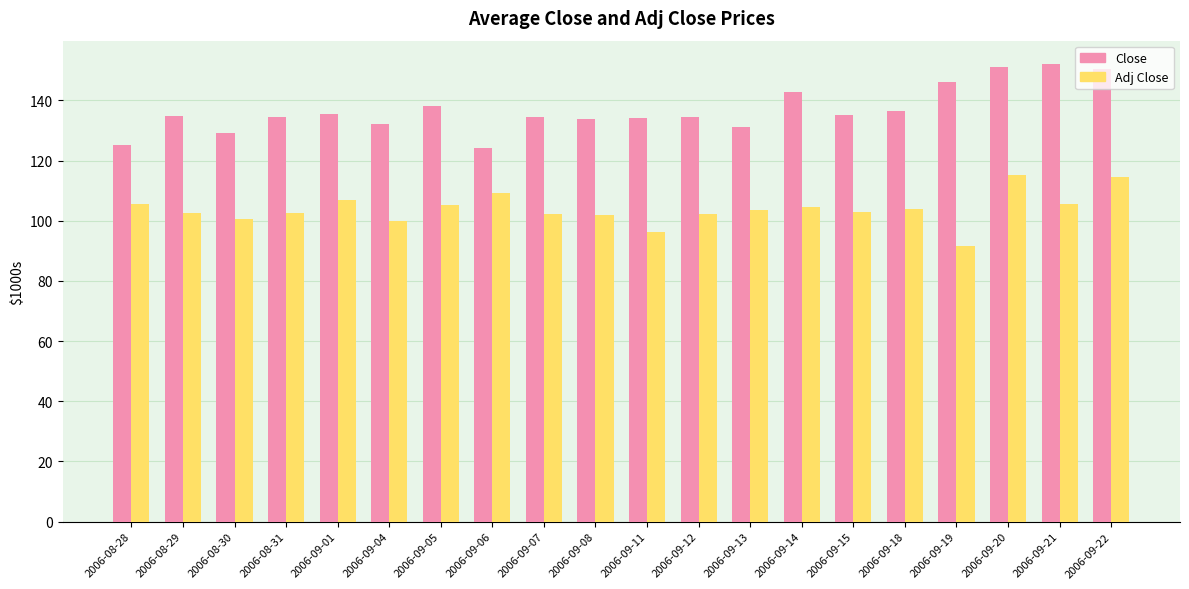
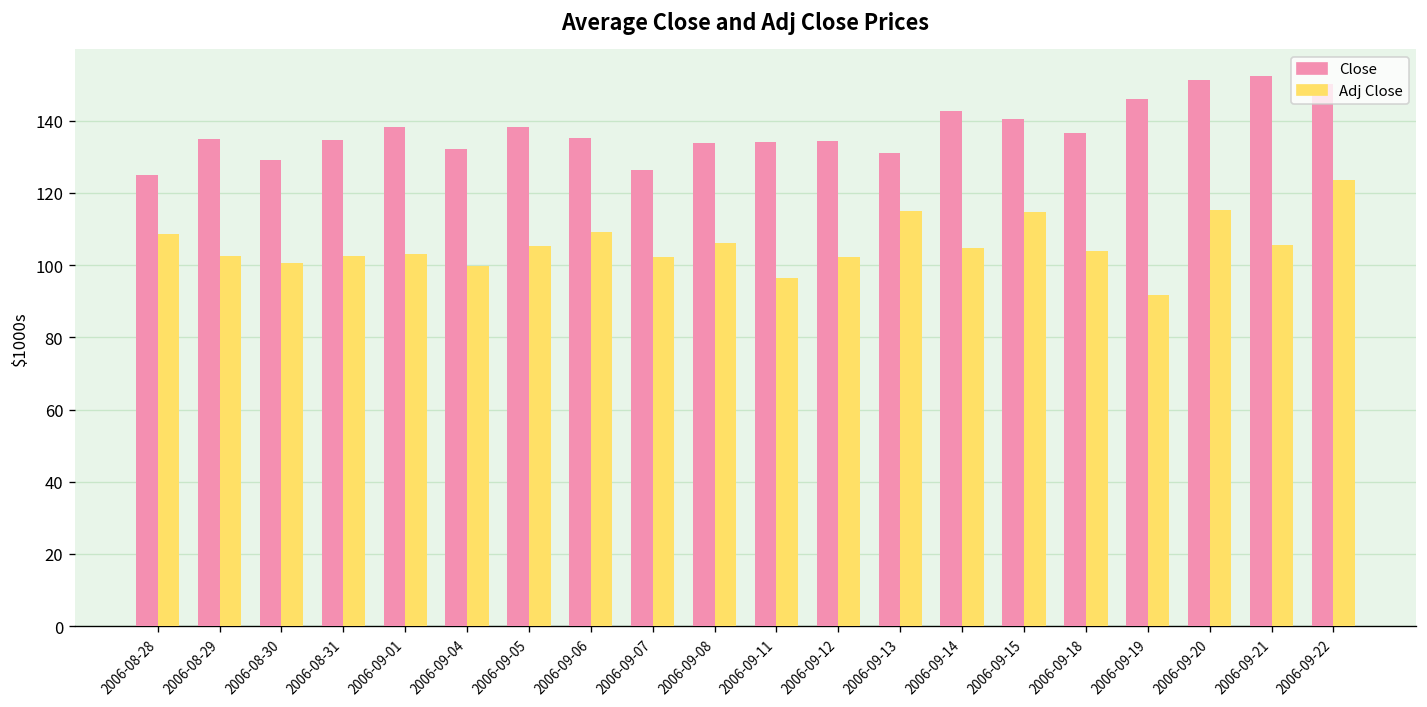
  {
    "Close": {
      "2006-08-28": 125,
      "2006-08-29": 135,
      "2006-08-30": 129,
      "2006-08-31": 135,
-     "2006-09-01": 135,
+     "2006-09-01": 138,
      "2006-09-04": 132,
      "2006-09-05": 138,
-     "2006-09-06": 124,
-     "2006-09-07": 134,
+     "2006-09-06": 135,
+     "2006-09-07": 126,
      "2006-09-08": 134,
      "2006-09-11": 134,
      "2006-09-12": 134,
      "2006-09-13": 131,
      "2006-09-14": 143,
-     "2006-09-15": 135,
+     "2006-09-15": 141,
      "2006-09-18": 137,
      "2006-09-19": 146,
      "2006-09-20": 151,
      "2006-09-21": 152
    },
    "Adj Close": {
-     "2006-08-28": 105,
+     "2006-08-28": 109,
      "2006-08-29": 103,
      "2006-08-30": 101,
      "2006-08-31": 102,
-     "2006-09-01": 107,
+     "2006-09-01": 103,
      "2006-09-04": 100,
      "2006-09-05": 105,
      "2006-09-06": 109,
      "2006-09-07": 102,
-     "2006-09-08": 102,
+     "2006-09-08": 106,
      "2006-09-11": 96,
      "2006-09-12": 102,
-     "2006-09-13": 104,
+     "2006-09-13": 115,
      "2006-09-14": 105,
-     "2006-09-15": 103,
+     "2006-09-15": 115,
      "2006-09-18": 104,
      "2006-09-19": 92,
      "2006-09-20": 115,
      "2006-09-21": 106,
-     "2006-09-22": 114
+     "2006-09-22": 124
    }
  }
